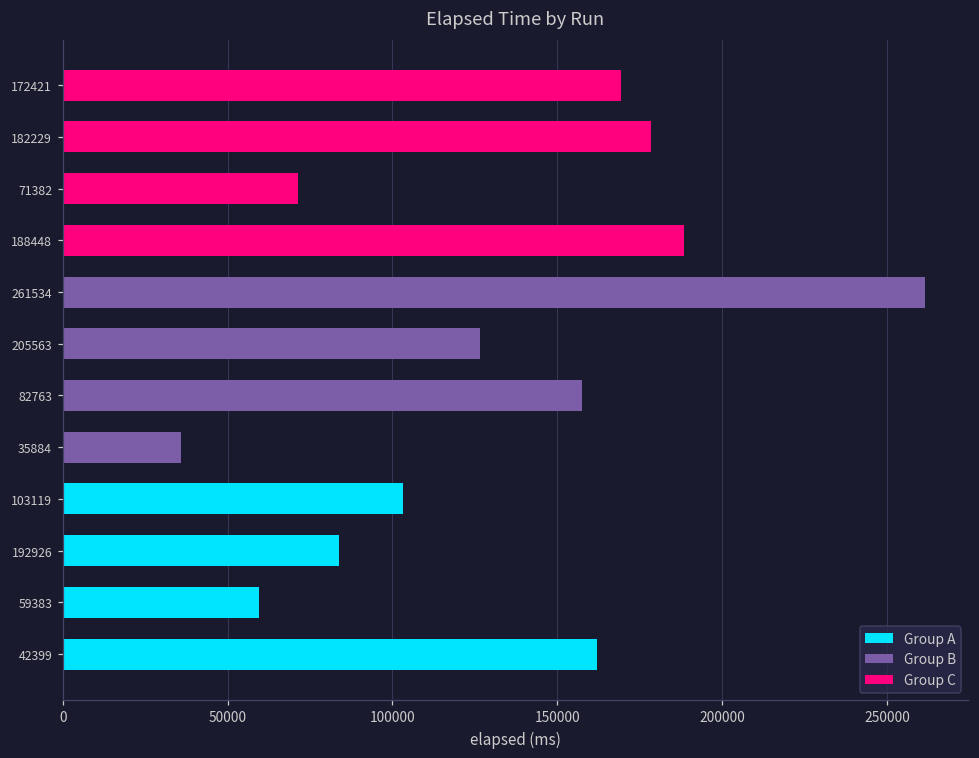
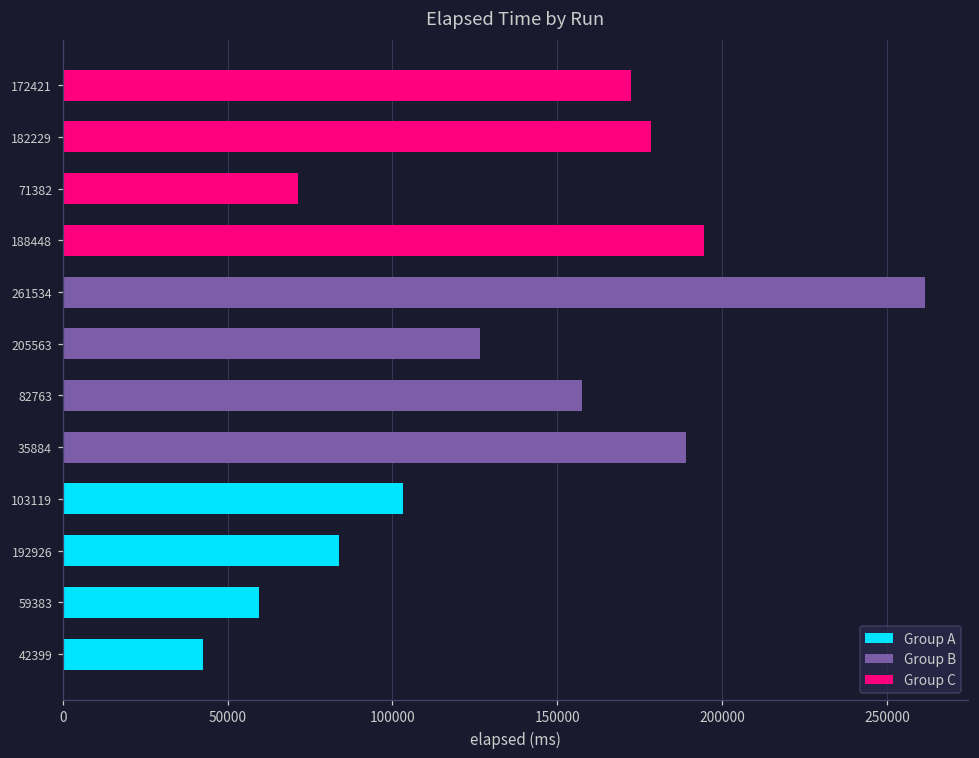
  {
    "Group A": {
      "103119": 103000,
      "192926": 84000,
      "59383": 59000,
-     "42399": 162000
+     "42399": 42000
    },
    "Group B": {
      "261534": 262000,
      "205563": 126000,
      "82763": 157000,
-     "35884": 36000
+     "35884": 189000
    },
    "Group C": {
-     "172421": 169000,
+     "172421": 172000,
      "182229": 178000,
      "71382": 71000,
-     "188448": 188000
+     "188448": 194000
    }
  }
